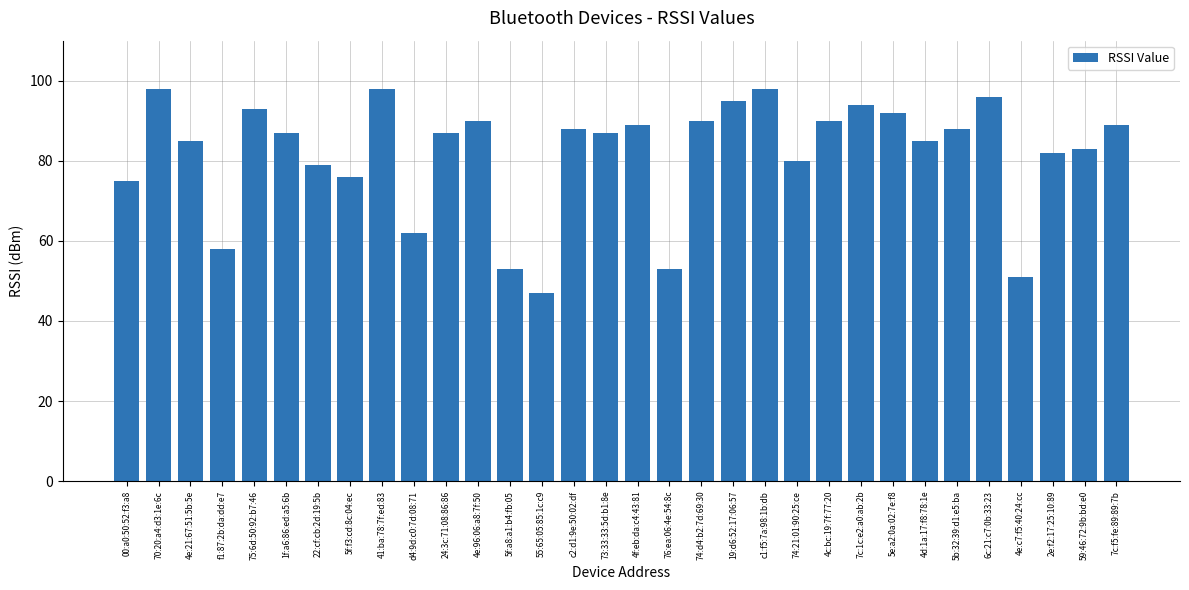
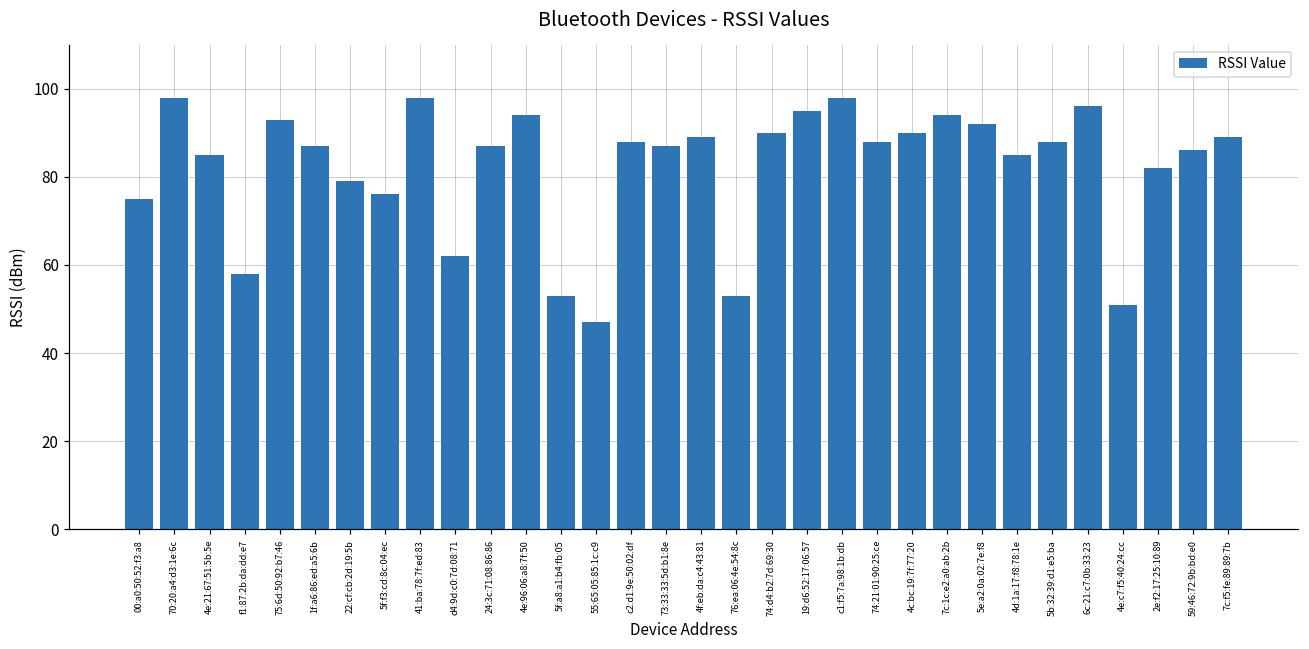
  {
    "00:a0:50:52:f3:a8": 75,
    "70:20:a4:d3:1e:6c": 98,
    "4e:21:67:51:5b:5e": 85,
    "f1:87:2b:da:dd:e7": 58,
    "75:6d:50:92:b7:46": 93,
    "1f:a6:86:ed:a5:6b": 87,
    "22:cf:cb:2d:19:5b": 79,
    "5f:f3:cd:8c:04:ec": 76,
    "41:ba:78:7f:ed:83": 98,
    "d4:9d:c0:7d:08:71": 62,
    "24:3c:71:08:86:86": 87,
-   "4e:96:06:a8:7f:50": 90,
+   "4e:96:06:a8:7f:50": 94,
    "5f:a8:a1:b4:fb:05": 53,
    "55:65:05:85:1c:c9": 47,
    "c2:d1:9e:50:02:df": 88,
    "73:33:33:5d:b1:8e": 87,
    "4f:eb:da:c4:43:81": 89,
    "76:ea:06:4e:54:8c": 53,
    "74:d4:b2:7d:69:30": 90,
    "19:d6:52:17:06:57": 95,
    "c1:f5:7a:98:1b:db": 98,
-   "74:21:01:90:25:ce": 80,
+   "74:21:01:90:25:ce": 88,
    "4c:bc:19:7f:77:20": 90,
    "7c:1c:e2:a0:ab:2b": 94,
    "5e:a2:0a:02:7e:f8": 92,
    "4d:1a:17:f8:78:1e": 85,
    "5b:32:39:d1:e5:ba": 88,
    "6c:21:c7:0b:33:23": 96,
    "4e:c7:f5:40:24:cc": 51,
    "2e:f2:17:25:10:89": 82,
-   "59:46:72:9b:bd:e0": 83,
+   "59:46:72:9b:bd:e0": 86,
    "7c:f5:fe:89:89:7b": 89
  }
